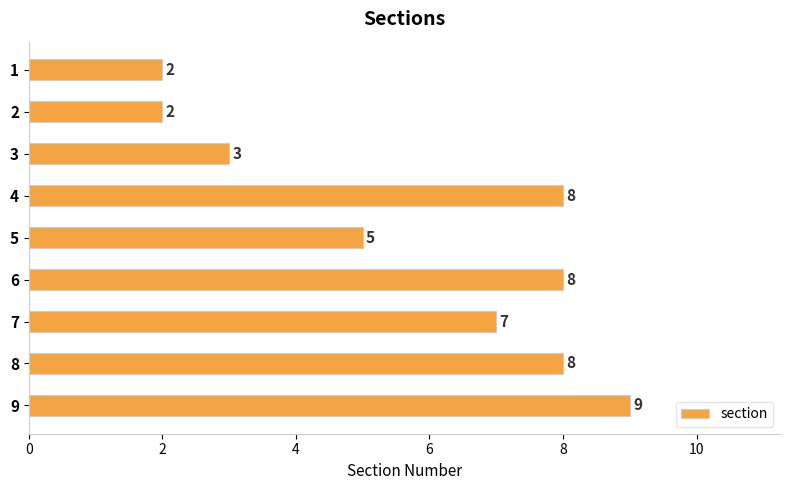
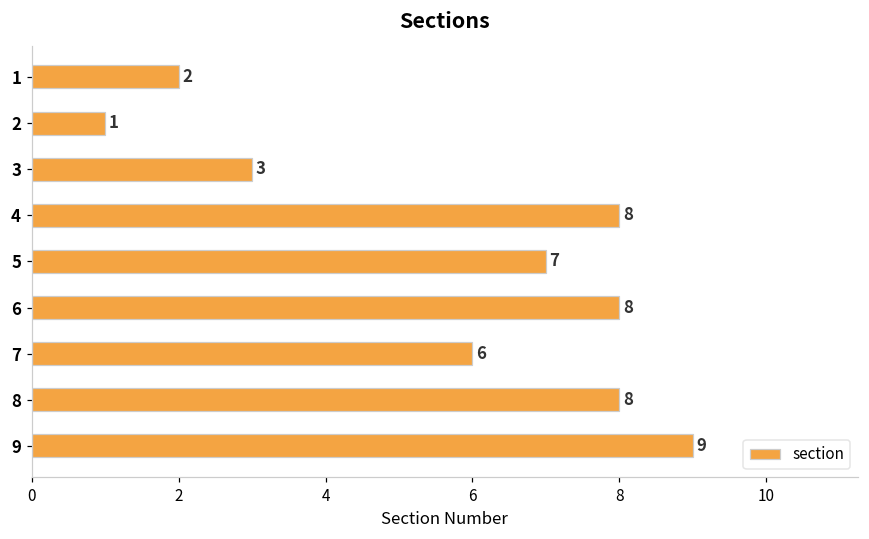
  {
    "1": 2,
-   "2": 2,
+   "2": 1,
    "3": 3,
    "4": 8,
-   "5": 5,
+   "5": 7,
    "6": 8,
-   "7": 7,
+   "7": 6,
    "8": 8,
    "9": 9
  }
